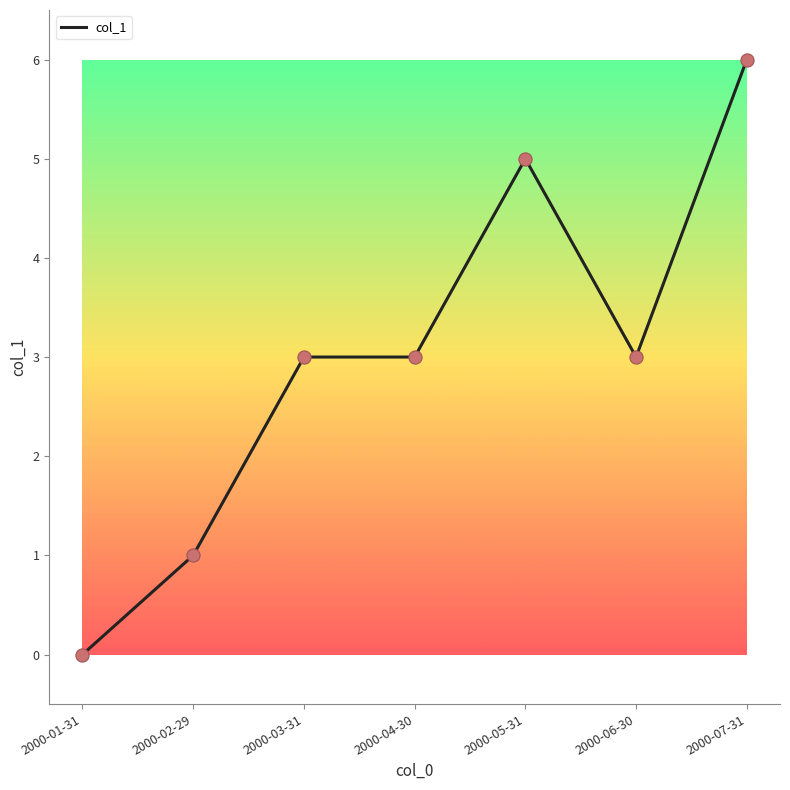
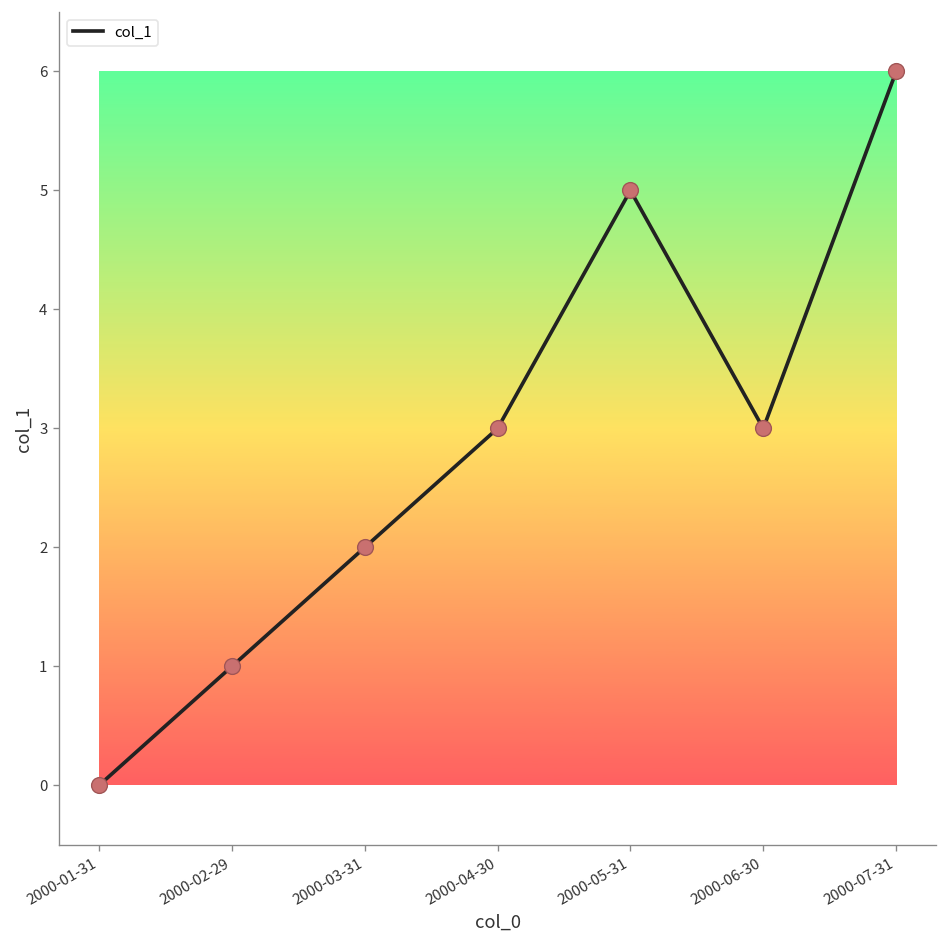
  {
    "2000-01-31": 0,
    "2000-02-29": 1,
-   "2000-03-31": 3,
+   "2000-03-31": 2,
    "2000-04-30": 3,
    "2000-05-31": 5,
    "2000-06-30": 3,
    "2000-07-31": 6
  }
